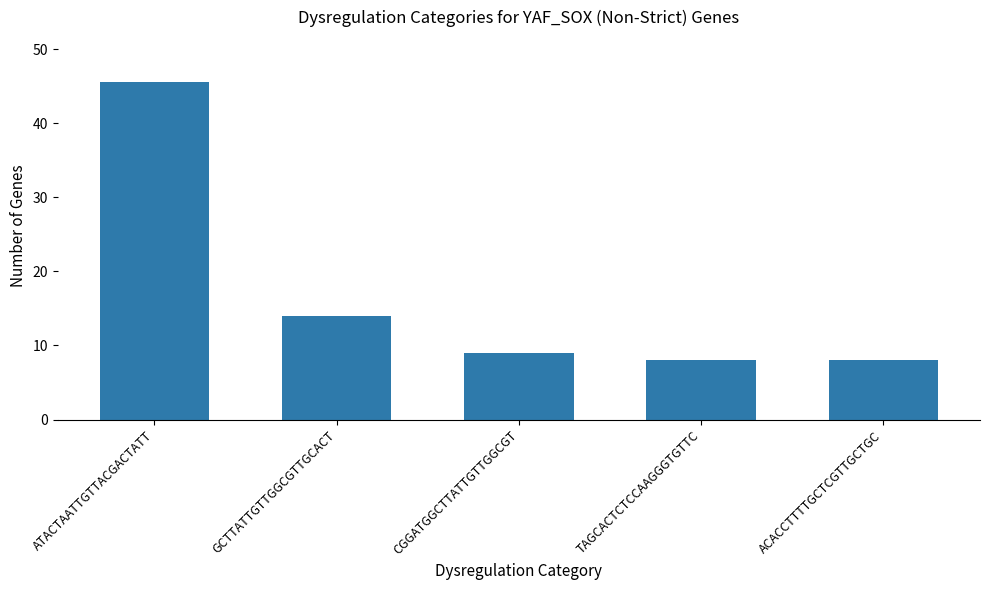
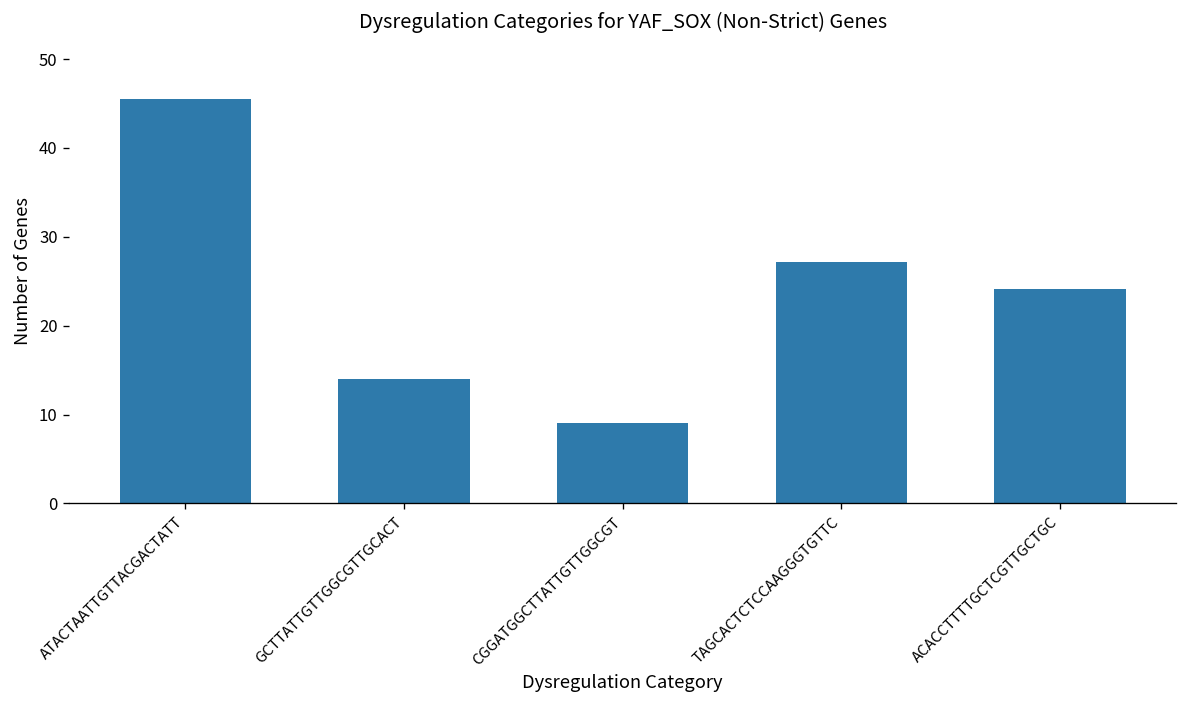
  {
    "ATACTAATTGTTACGACTATT": 46,
    "GCTTATTGTTGGCGTTGCACT": 14,
    "CGGATGGCTTATTGTTGGCGT": 9,
-   "TAGCACTCTCCAAGGGTGTTC": 8,
-   "ACACCTTTTGCTCGTTGCTGC": 8
+   "TAGCACTCTCCAAGGGTGTTC": 27,
+   "ACACCTTTTGCTCGTTGCTGC": 24
  }
